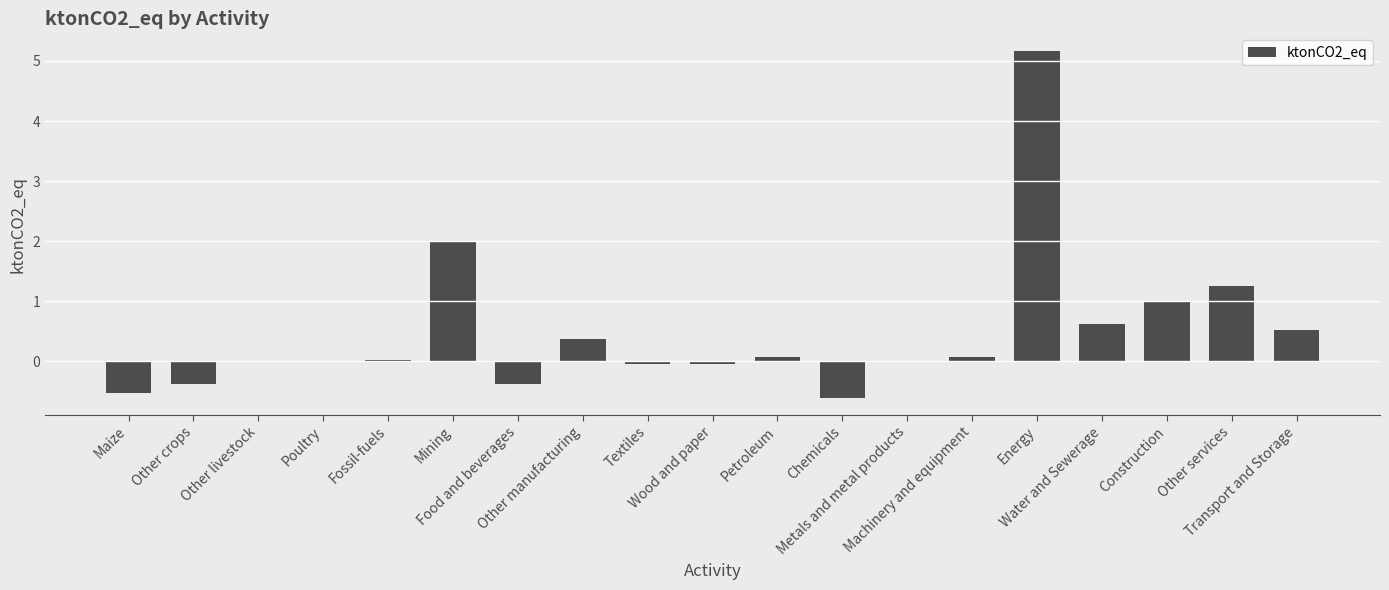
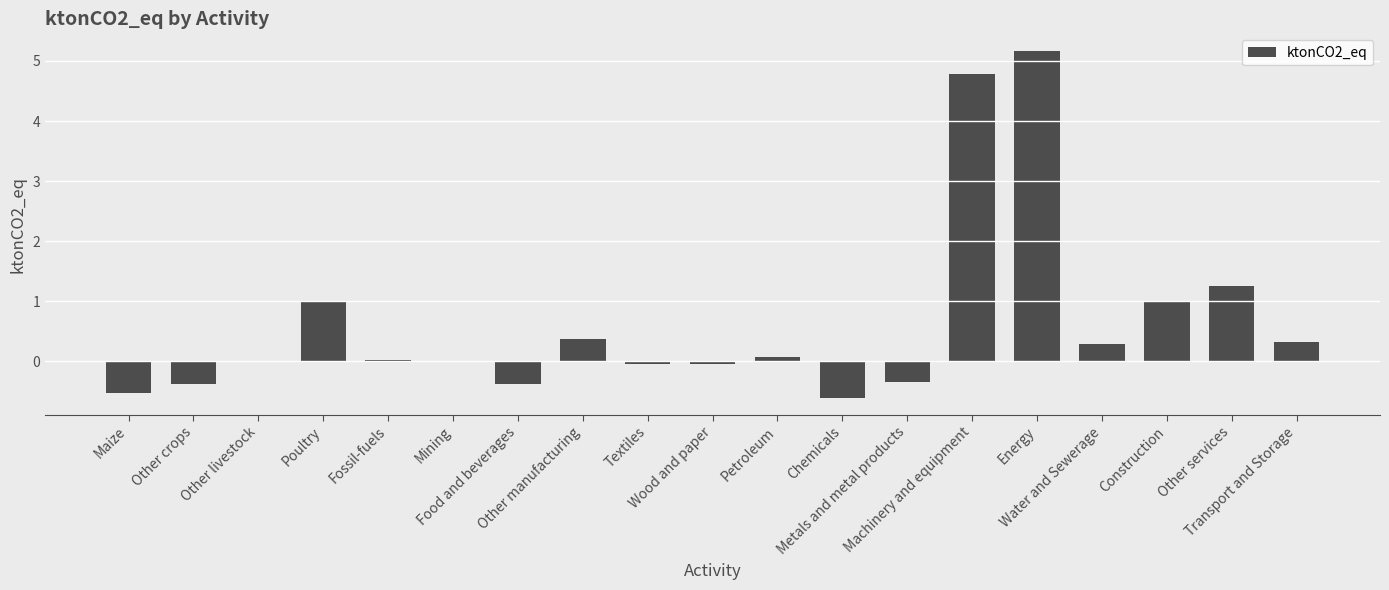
  {
    "Maize": -0.5,
    "Other crops": -0.4,
-   "Poultry": 0,
-   "Mining": 2,
+   "Poultry": 1,
+   "Mining": 0,
    "Food and beverages": -0.4,
    "Other manufacturing": 0.4,
    "Petroleum": 0.1,
    "Chemicals": -0.6,
-   "Metals and metal products": 0.0,
-   "Machinery and equipment": 0.1,
+   "Metals and metal products": -0.3,
+   "Machinery and equipment": 4.8,
    "Energy": 5.2,
-   "Water and Sewerage": 0.6,
+   "Water and Sewerage": 0.3,
    "Construction": 1.0,
    "Other services": 1.3,
-   "Transport and Storage": 0.5
+   "Transport and Storage": 0.3
  }
